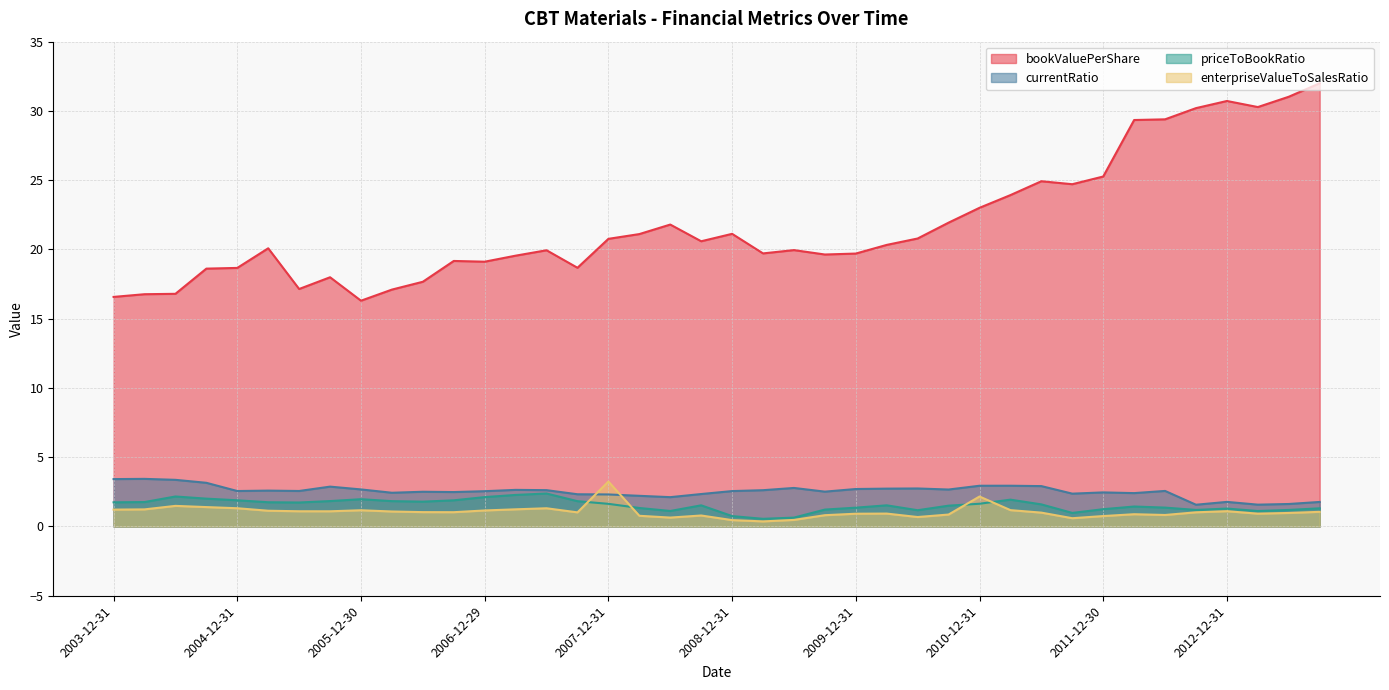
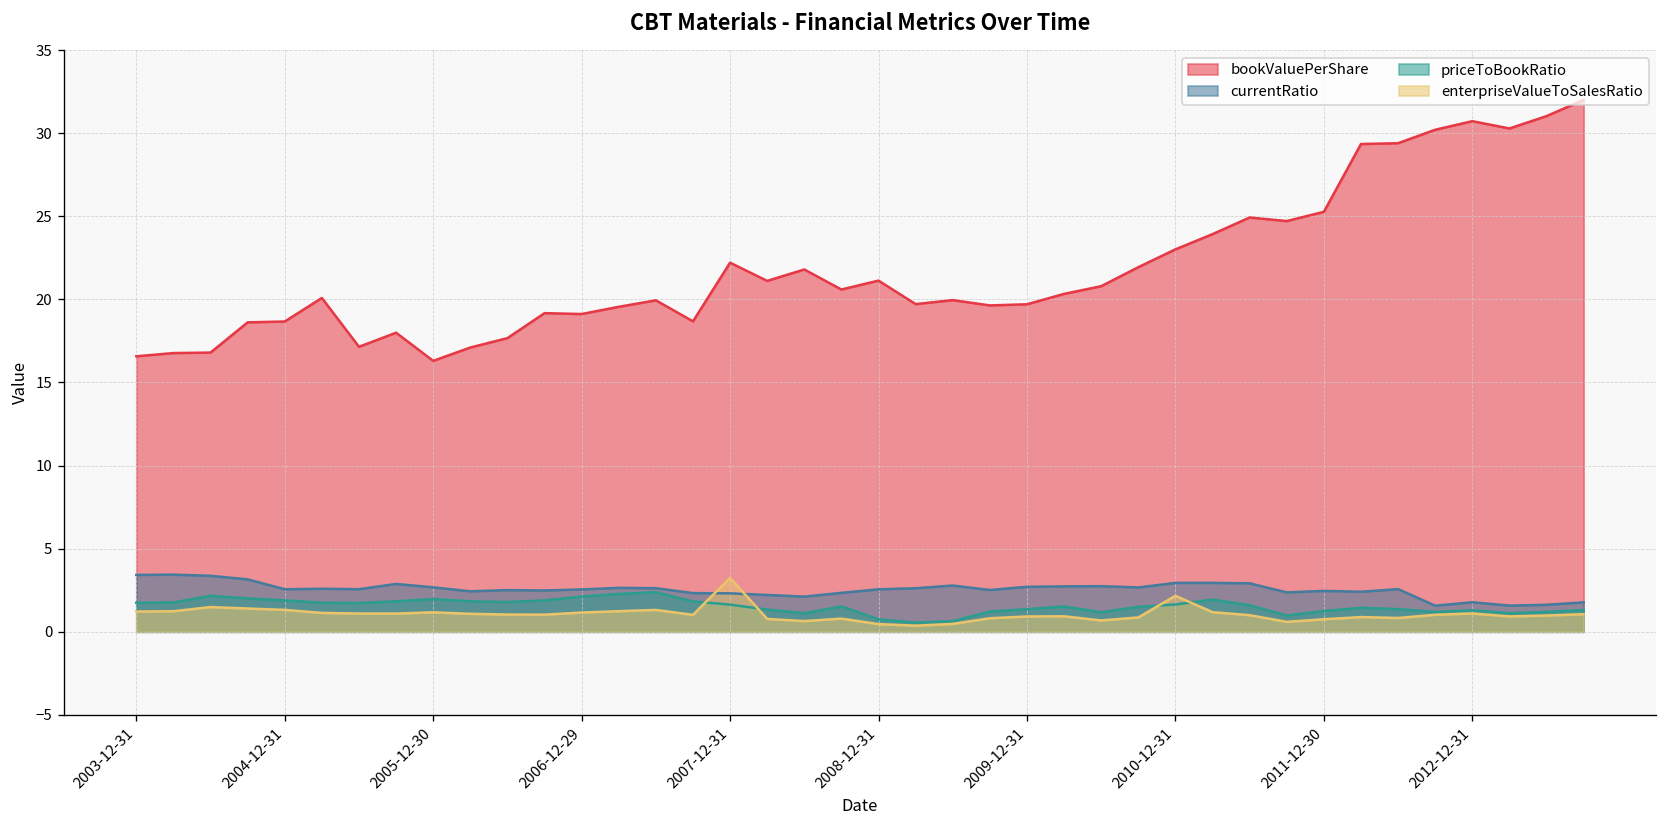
  {
    "bookValuePerShare": {
      "2003-12-31": 16.6,
      "2004-12-31": 18.7,
      "2005-12-30": 16.3,
      "2006-12-29": 19.1,
-     "2007-12-31": 20.8,
+     "2007-12-31": 22.2,
      "2008-12-31": 21.1,
      "2009-12-31": 19.7,
      "2010-12-31": 23.0,
      "2011-12-30": 25.3,
      "2012-12-31": 30.7
    },
    "enterpriseValueToSalesRatio": {
      "2003-12-31": 1.2,
      "2004-12-31": 1.3,
      "2005-12-30": 1.2,
      "2006-12-29": 1.2,
      "2007-12-31": 3.2,
      "2008-12-31": 0.5,
      "2009-12-31": 0.9,
      "2010-12-31": 2.2,
      "2011-12-30": 0.8,
      "2012-12-31": 1.1
    }
  }
